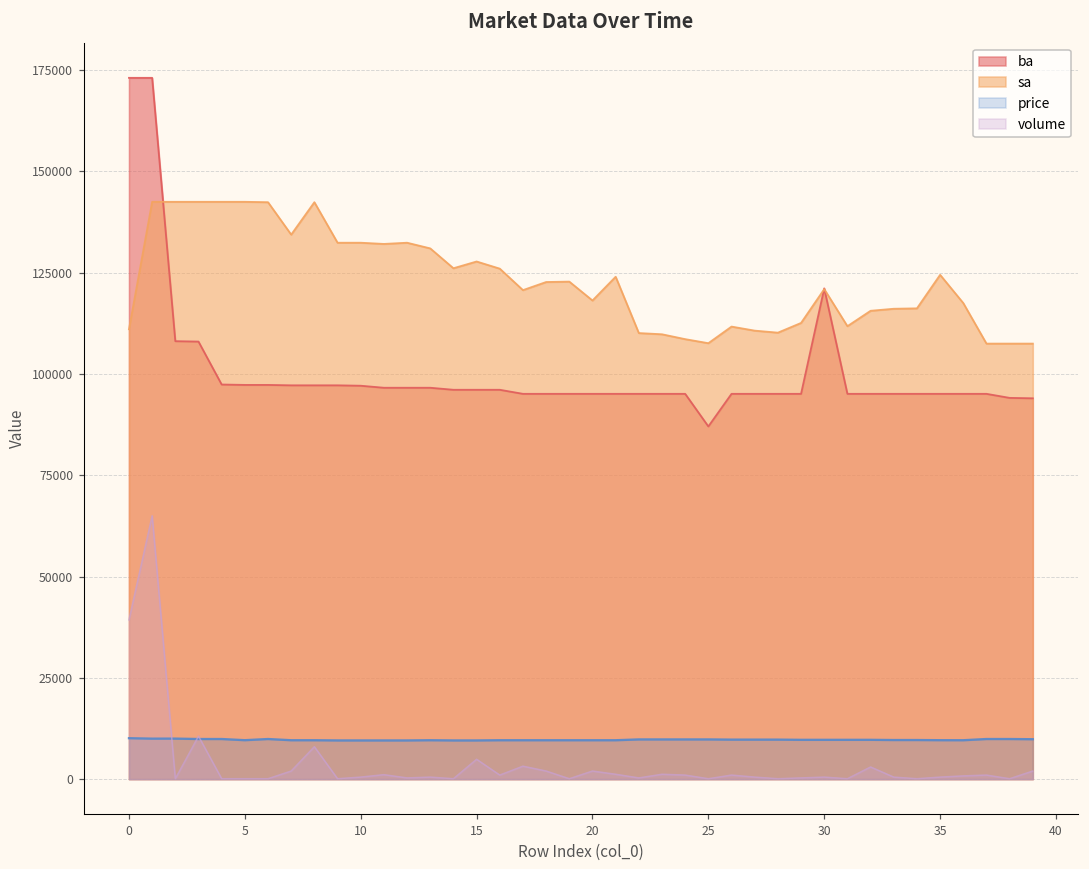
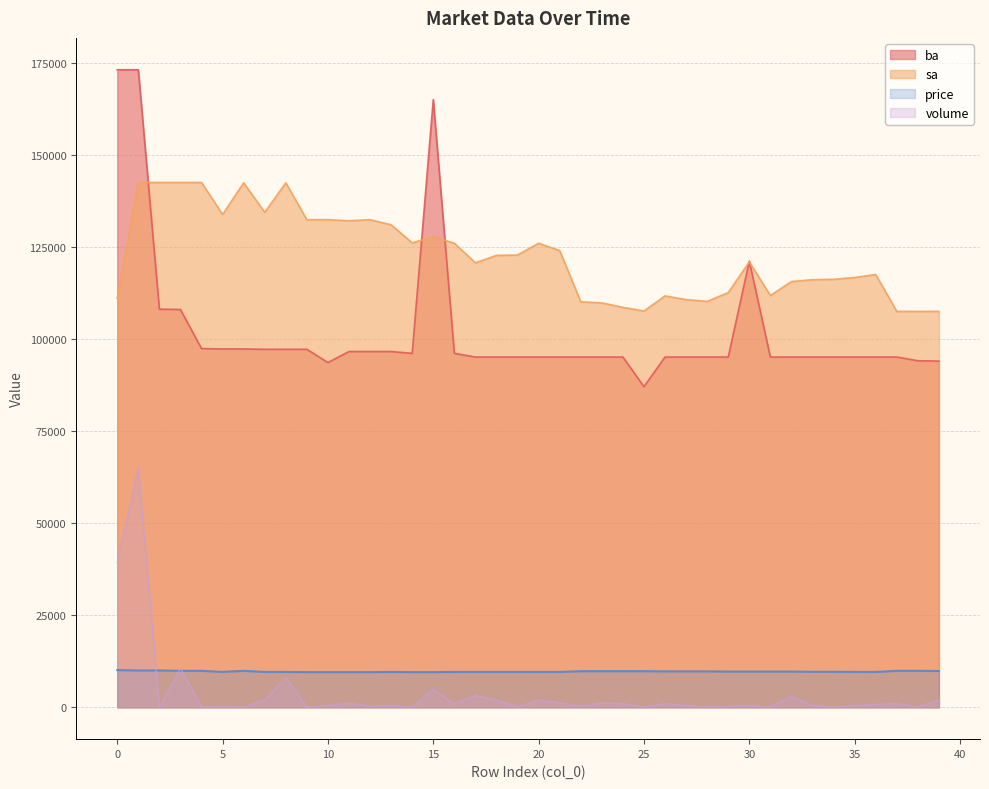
  {
    "ba": {
      "0": 173000,
      "5": 97000,
-     "10": 97000,
-     "15": 96000,
+     "10": 94000,
+     "15": 165000,
      "20": 95000,
      "25": 87000,
      "35": 95000
    },
    "sa": {
      "0": 111000,
-     "5": 143000,
+     "5": 134000,
      "10": 132000,
      "15": 128000,
-     "20": 118000,
+     "20": 126000,
      "25": 108000,
-     "35": 124000
+     "35": 117000
    }
  }
